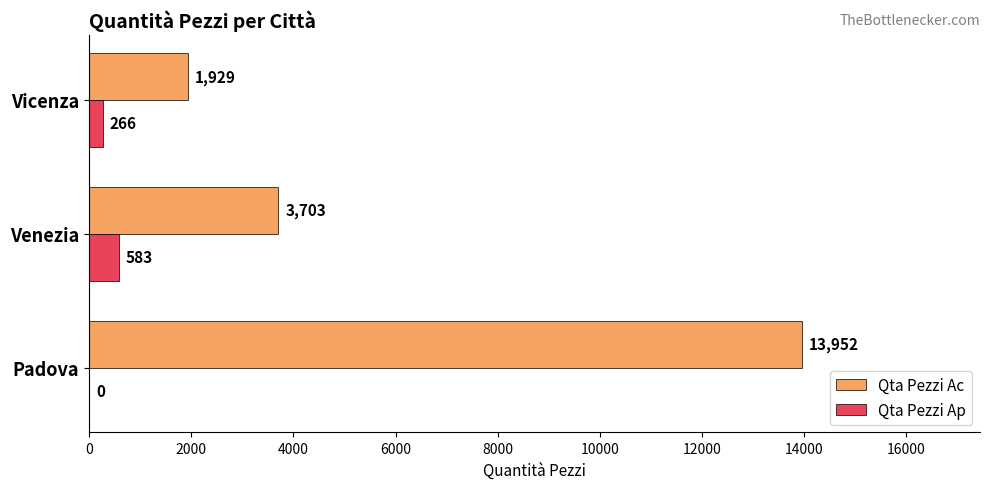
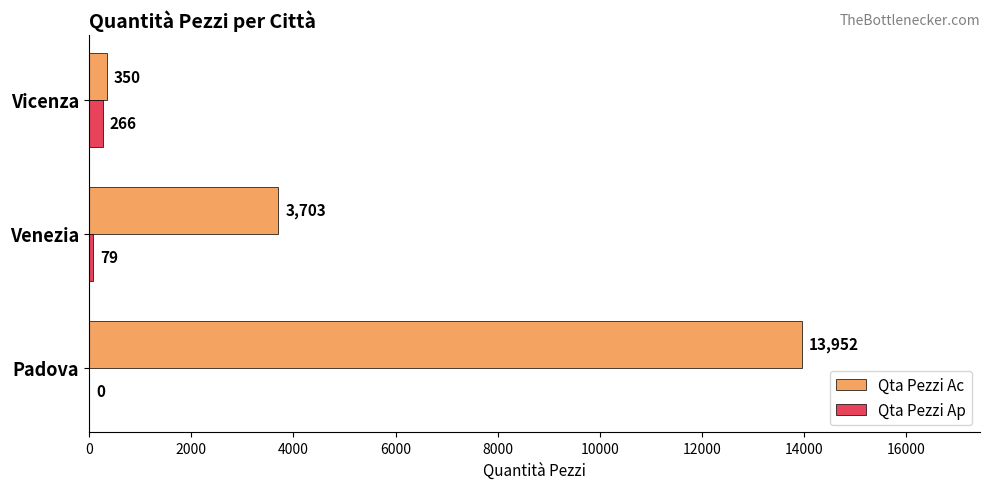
  {
    "Qta Pezzi Ac": {
-     "Vicenza": "1,929",
+     "Vicenza": "350",
      "Venezia": "3,703",
      "Padova": "13,952"
    },
    "Qta Pezzi Ap": {
      "Vicenza": "266",
-     "Venezia": "583",
+     "Venezia": "79",
      "Padova": "0"
    }
  }
